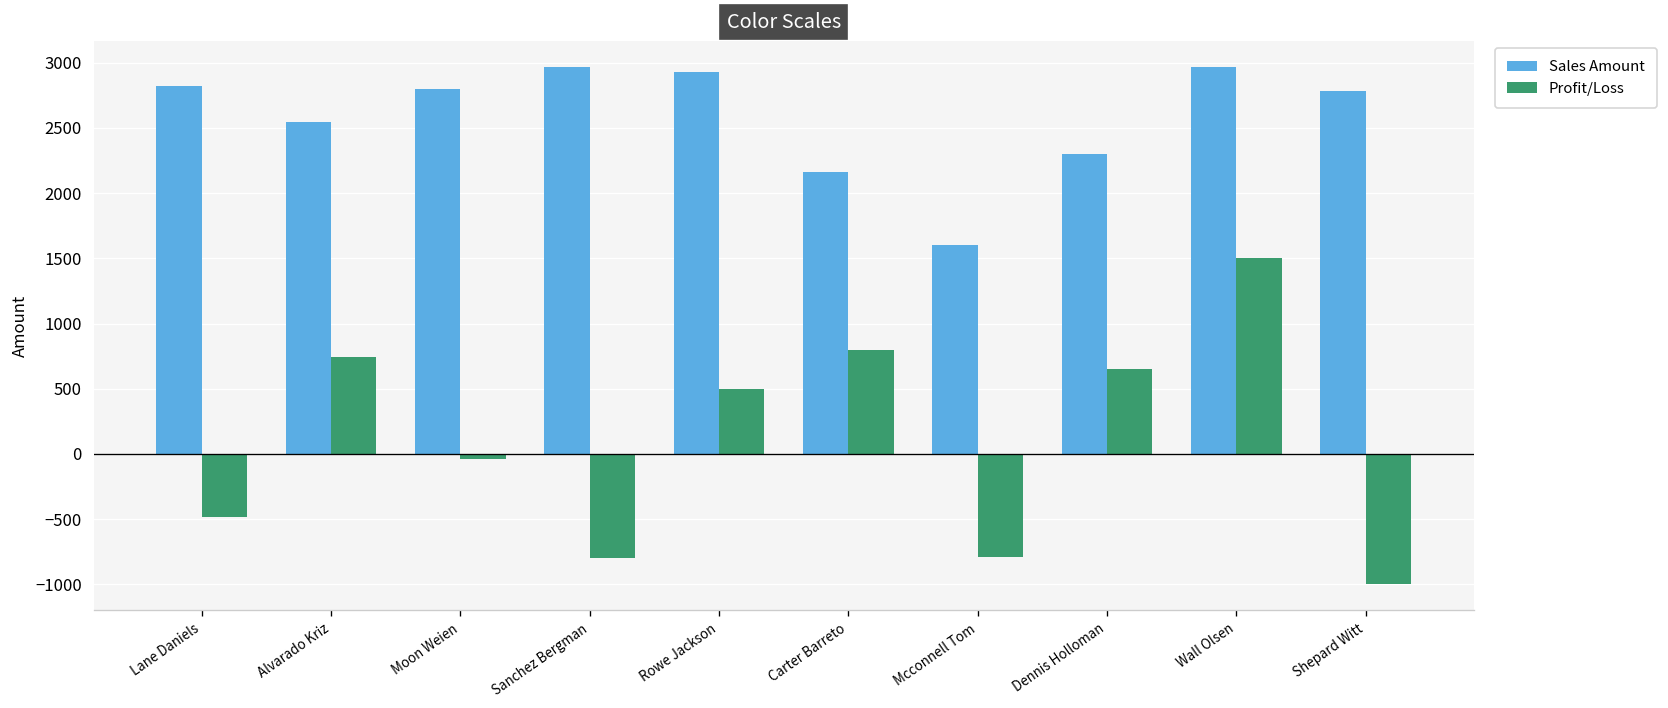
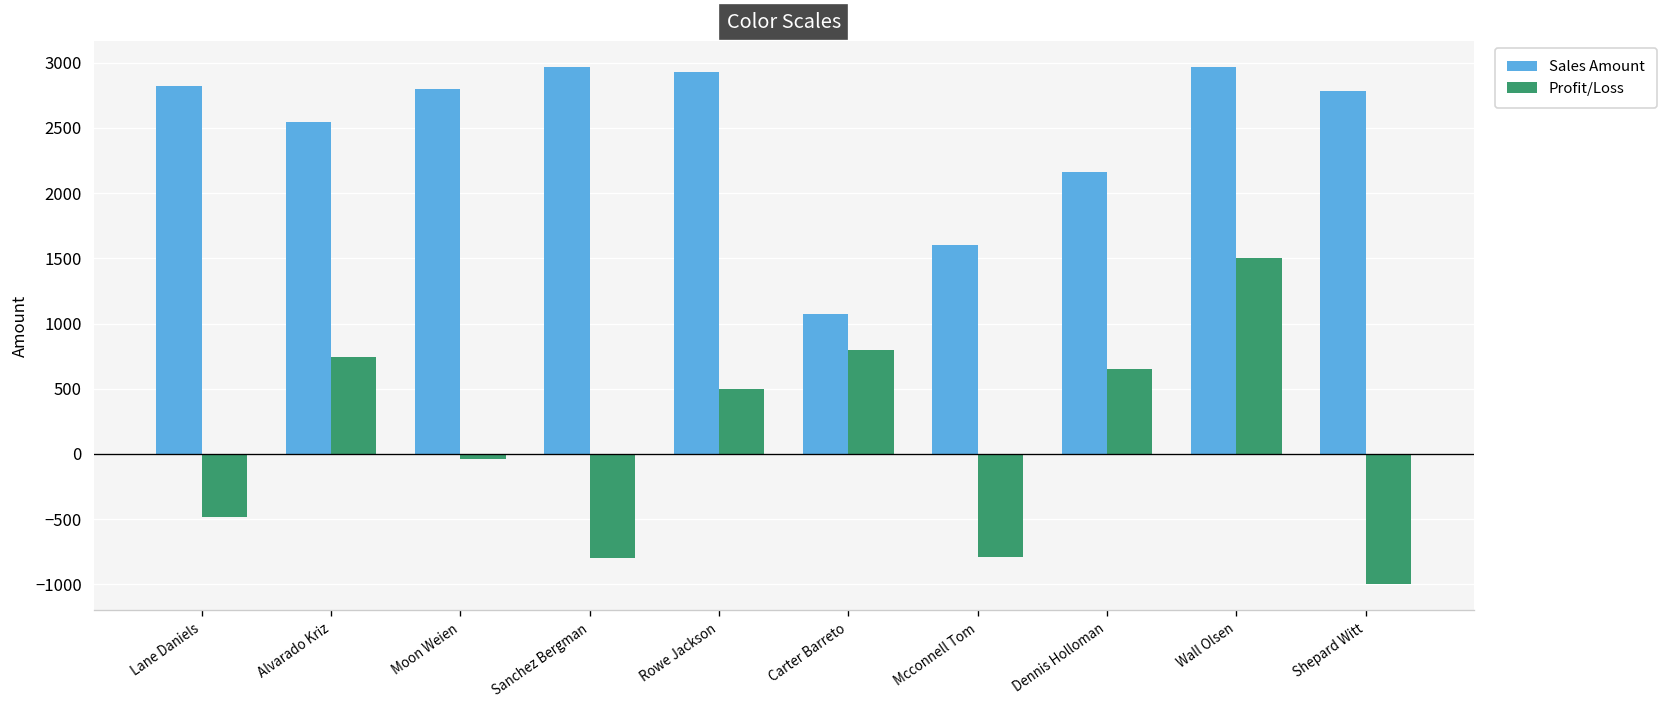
  {
    "Sales Amount": {
      "Lane Daniels": 2820,
      "Alvarado Kriz": 2540,
      "Moon Weien": 2800,
      "Sanchez Bergman": 2970,
      "Rowe Jackson": 2930,
-     "Carter Barreto": 2160,
+     "Carter Barreto": 1070,
      "Mcconnell Tom": 1600,
-     "Dennis Holloman": 2300,
+     "Dennis Holloman": 2170,
      "Wall Olsen": 2970,
      "Shepard Witt": 2780
    },
    "Profit/Loss": {
      "Lane Daniels": -480,
      "Alvarado Kriz": 740,
      "Moon Weien": -40,
      "Sanchez Bergman": -800,
      "Rowe Jackson": 500,
      "Carter Barreto": 800,
      "Mcconnell Tom": -790,
      "Dennis Holloman": 650,
      "Wall Olsen": 1500,
      "Shepard Witt": -1000
    }
  }
